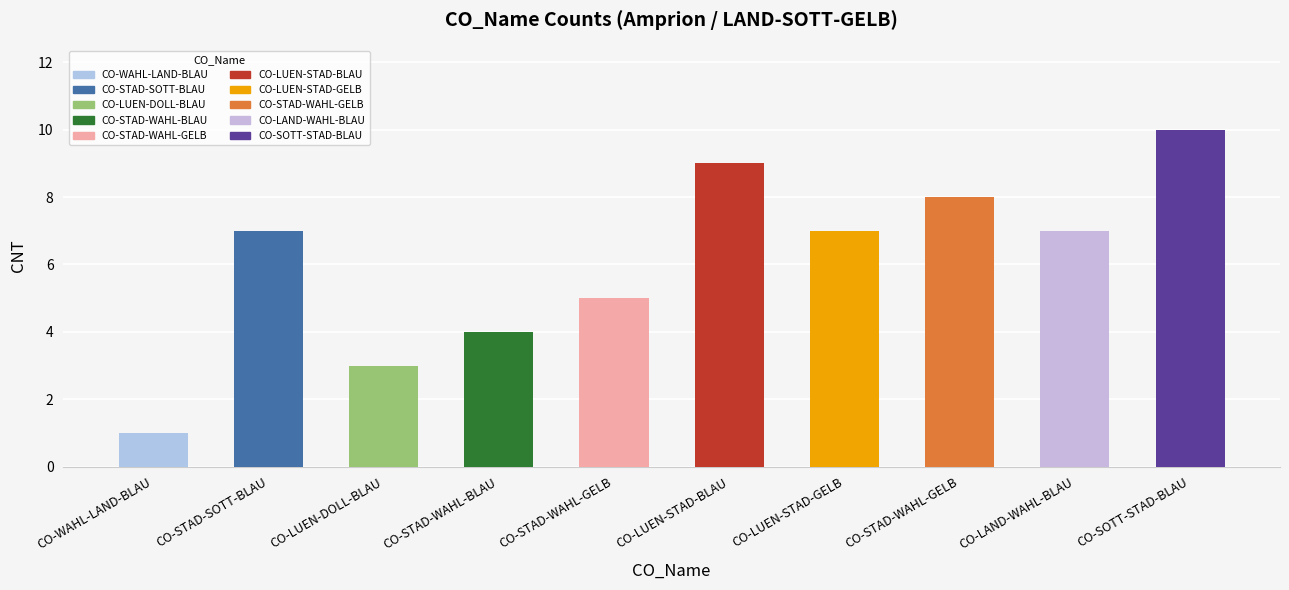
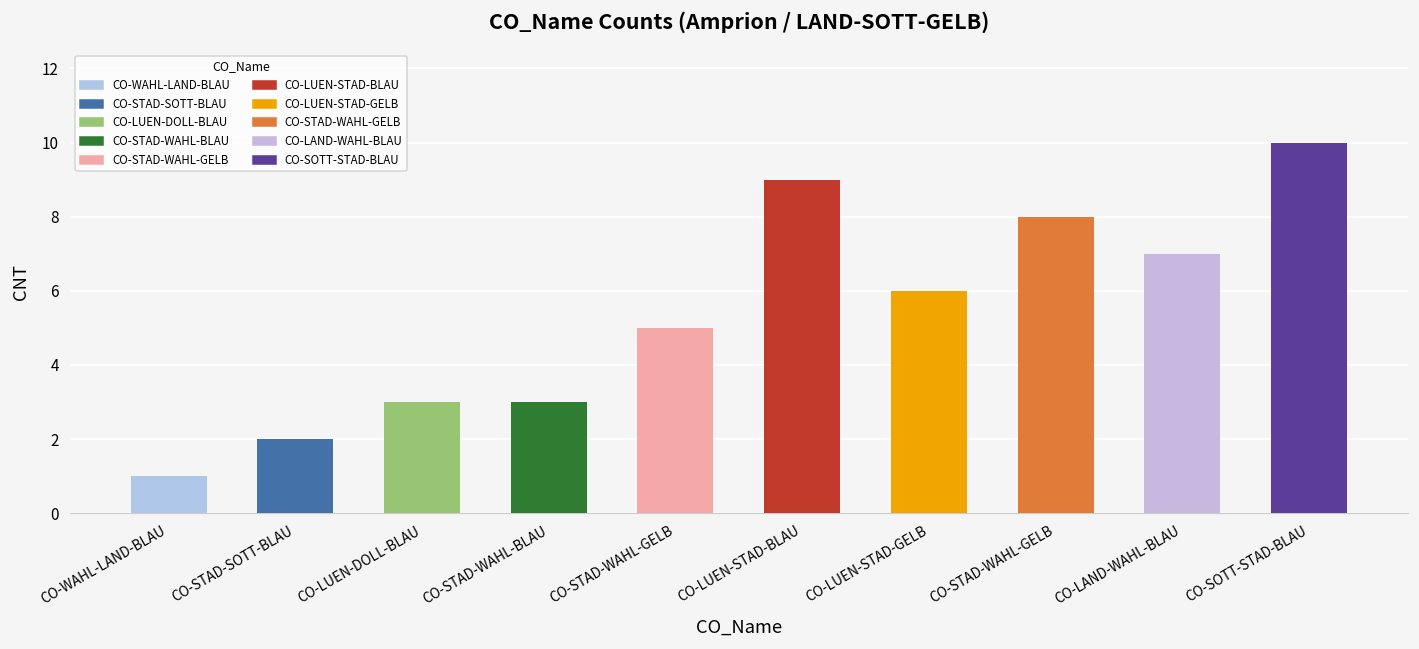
  {
    "CO-WAHL-LAND-BLAU": 1,
-   "CO-STAD-SOTT-BLAU": 7,
+   "CO-STAD-SOTT-BLAU": 2,
    "CO-LUEN-DOLL-BLAU": 3,
-   "CO-STAD-WAHL-BLAU": 4,
+   "CO-STAD-WAHL-BLAU": 3,
    "CO-LUEN-STAD-BLAU": 9,
-   "CO-LUEN-STAD-GELB": 7,
+   "CO-LUEN-STAD-GELB": 6,
    "CO-LAND-WAHL-BLAU": 7,
    "CO-SOTT-STAD-BLAU": 10
  }
